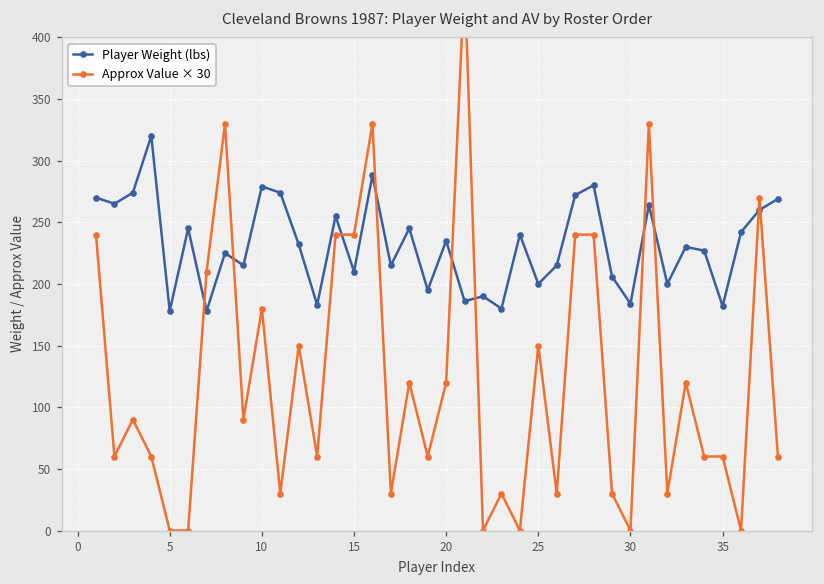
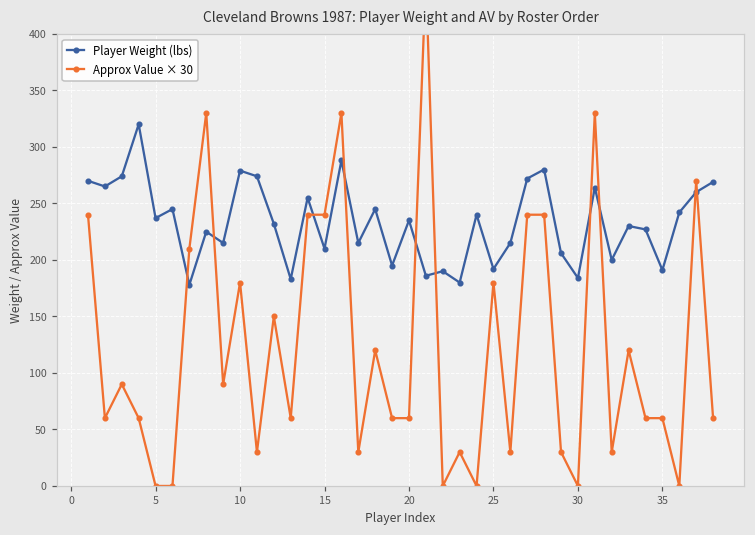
  {
    "Player Weight (lbs)": {
-     "5": 178,
+     "5": 237,
      "10": 279,
      "15": 210,
      "20": 235,
-     "25": 200,
+     "25": 192,
      "30": 184,
-     "35": 182
+     "35": 191
    },
    "Approx Value × 30": {
      "5": 0,
      "10": 180,
      "15": 240,
-     "20": 120,
-     "25": 150,
+     "20": 60,
+     "25": 180,
      "30": 0,
      "35": 60
    }
  }
